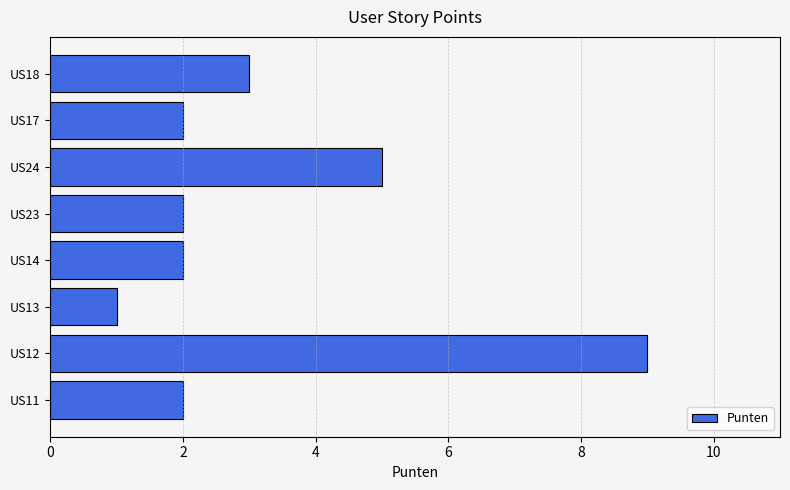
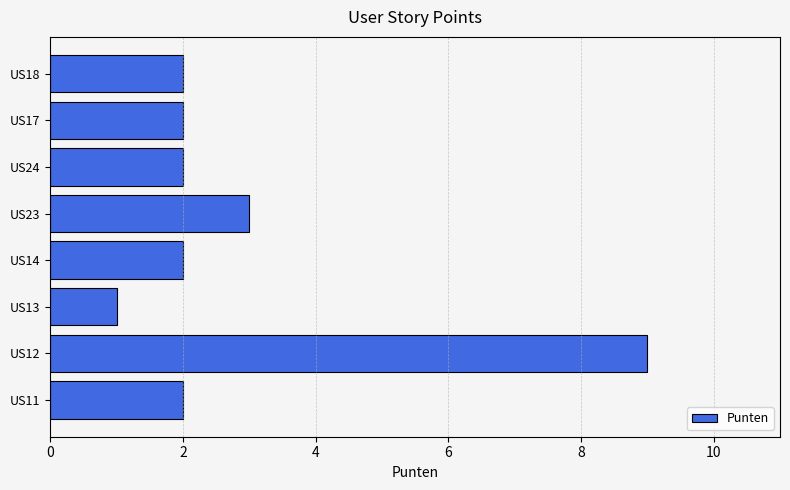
  {
-   "US18": 3,
+   "US18": 2,
    "US17": 2,
-   "US24": 5,
-   "US23": 2,
+   "US24": 2,
+   "US23": 3,
    "US14": 2,
    "US13": 1,
    "US12": 9,
    "US11": 2
  }
